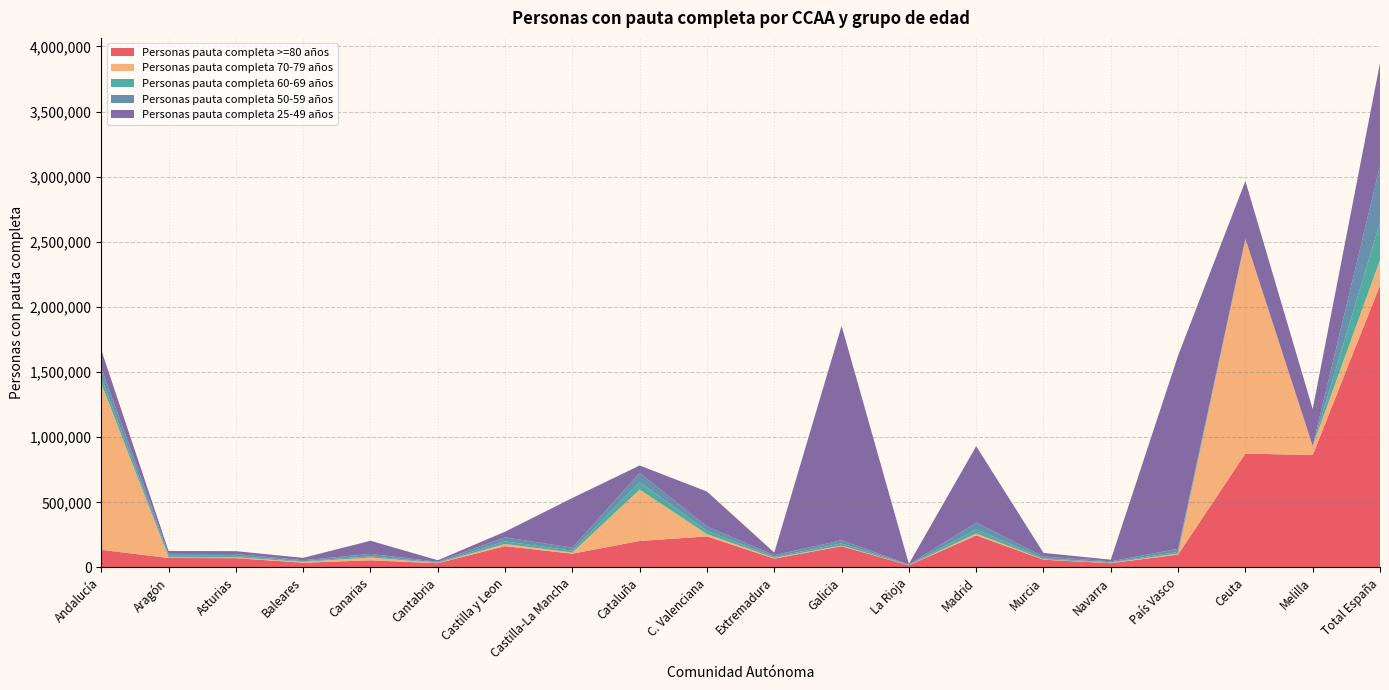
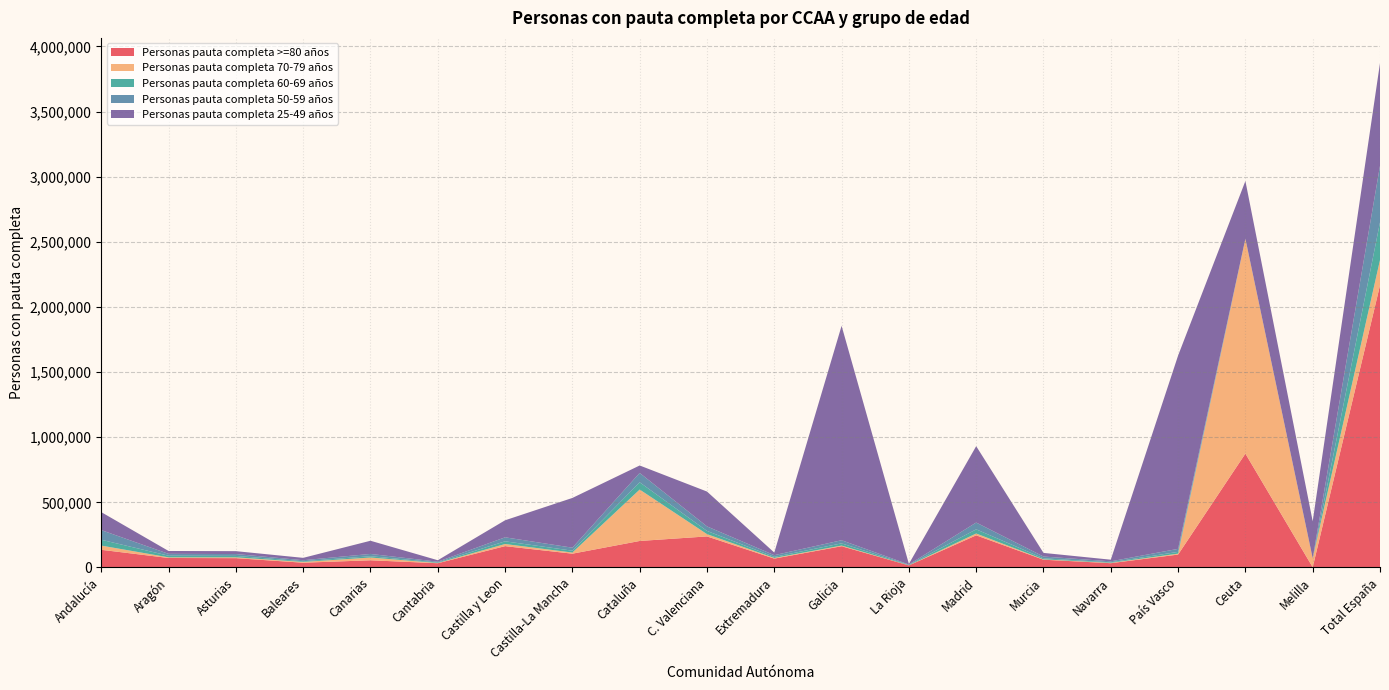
  {
    "Personas pauta completa >=80 años": {
      "Andalucía": "140,000",
      "Canarias": "60,000",
      "Cataluña": "200,000",
      "Ceuta": "870,000",
-     "Melilla": "860,000",
+     "Melilla": "0",
      "Total España": "2,170,000"
    },
    "Personas pauta completa 70-79 años": {
-     "Andalucía": "1,280,000",
+     "Andalucía": "30,000",
      "Cataluña": "390,000",
      "Total España": "190,000"
    },
    "Personas pauta completa 25-49 años": {
      "Andalucía": "140,000",
      "Aragón": "20,000",
      "Asturias": "20,000",
      "Canarias": "100,000",
-     "Castilla y Leon": "40,000",
+     "Castilla y Leon": "130,000",
      "Castilla-La Mancha": "380,000",
      "Cataluña": "60,000",
      "C. Valenciana": "270,000",
      "Extremadura": "20,000",
      "Galicia": "1,650,000",
      "Madrid": "590,000",
      "Murcia": "30,000",
      "País Vasco": "1,480,000",
      "Ceuta": "440,000",
      "Melilla": "280,000",
      "Total España": "790,000"
    }
  }
